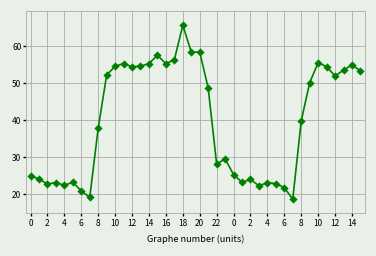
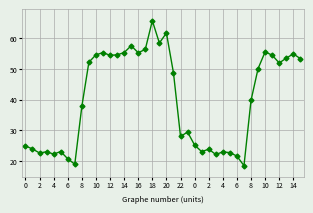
  {
    "16": 55,
    "18": 66,
-   "20": 58,
+   "20": 62,
    "22": 28
  }
